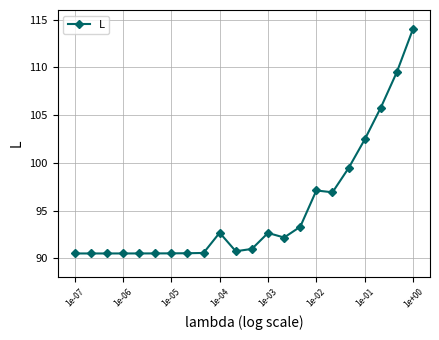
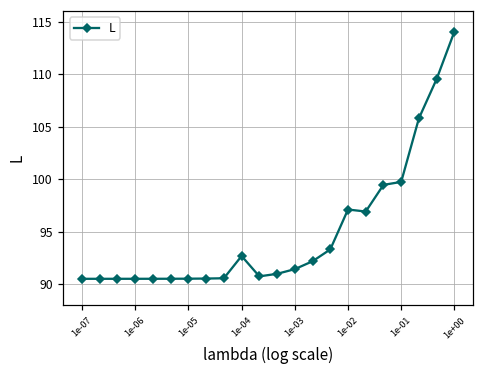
  {
    "1e-07": 91,
    "1e-06": 91,
    "1e-05": 91,
    "1e-04": 93,
-   "1e-03": 93,
+   "1e-03": 91,
    "1e-02": 97,
-   "1e-01": 102,
+   "1e-01": 100,
    "1e+00": 114
  }
